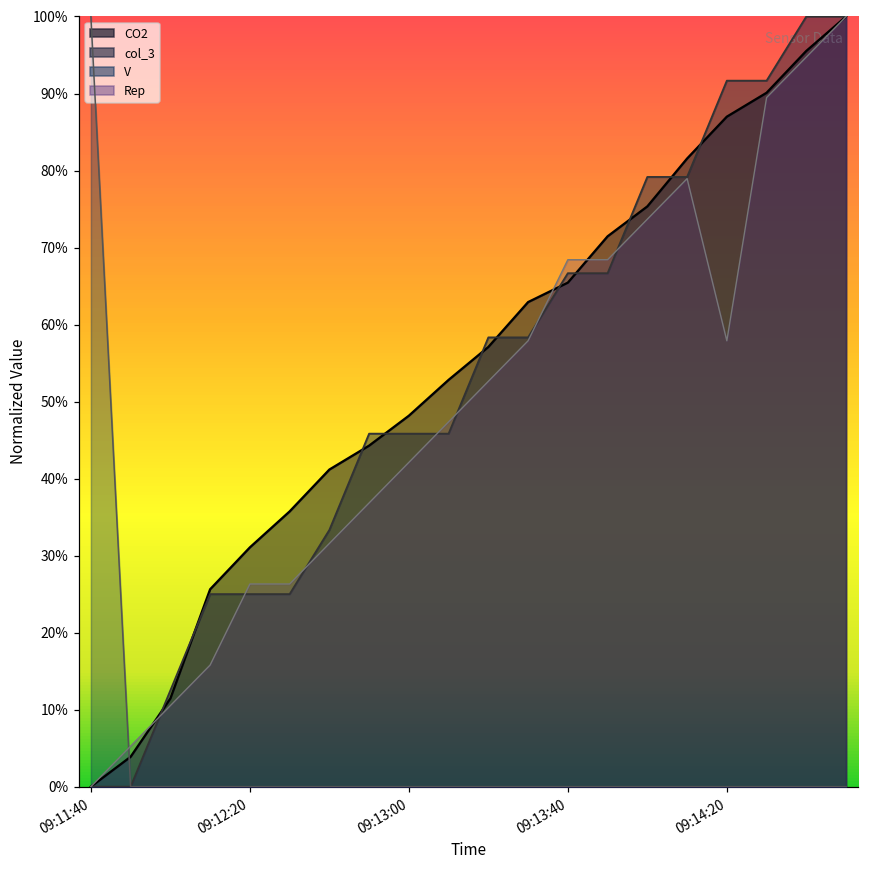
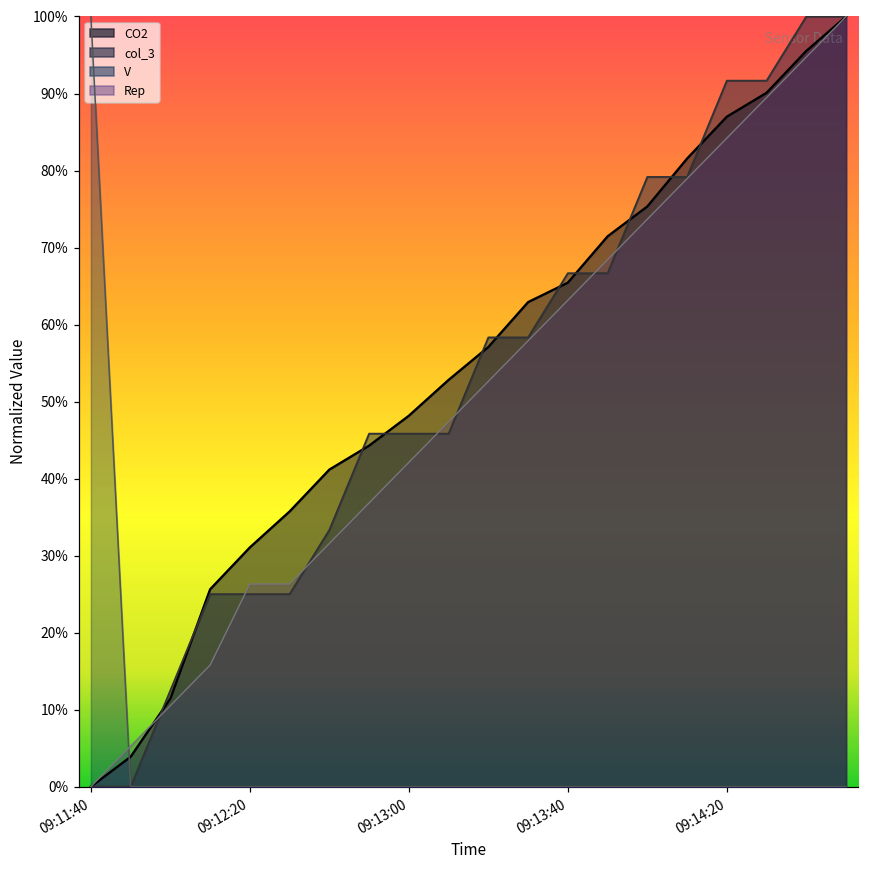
  {
    "Rep": {
      "09:12:20": "26%",
      "09:13:00": "42%",
-     "09:13:40": "68%",
-     "09:14:20": "58%"
+     "09:13:40": "63%",
+     "09:14:20": "84%"
    }
  }
